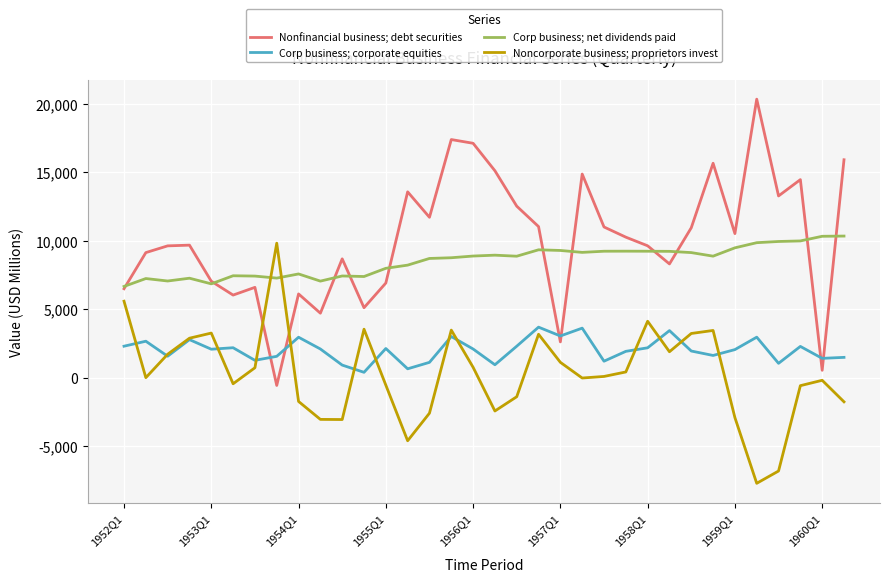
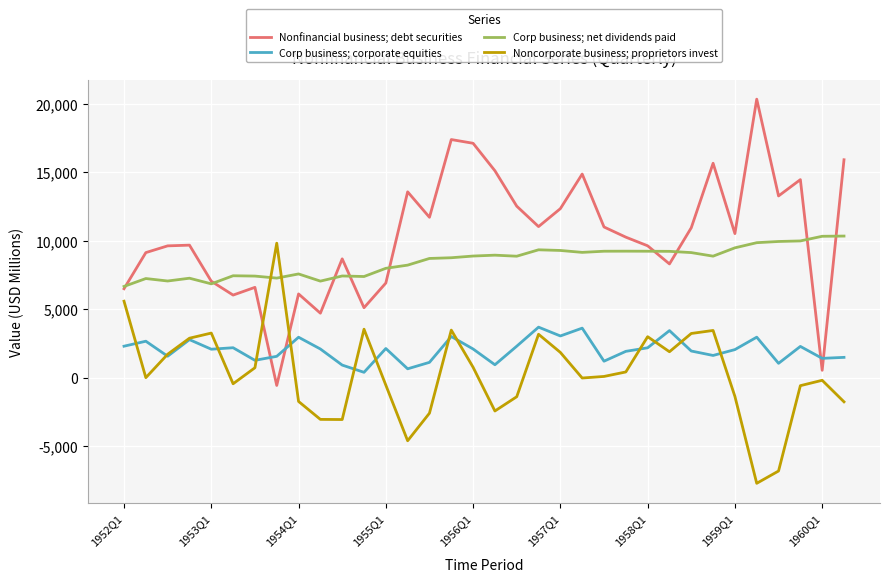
  {
    "Nonfinancial business; debt securities": {
      "1953Q1": "7,000",
      "1954Q1": "6,100",
      "1955Q1": "6,900",
      "1956Q1": "17,100",
-     "1957Q1": "2,600",
+     "1957Q1": "12,300",
      "1958Q1": "9,600",
      "1959Q1": "10,500",
      "1960Q1": "500"
    },
    "Corp business; corporate equities": {
      "1952Q1": "2,300",
      "1953Q1": "2,100",
      "1954Q1": "2,900",
      "1955Q1": "2,100",
      "1956Q1": "2,100",
      "1957Q1": "3,000",
      "1958Q1": "2,200",
      "1959Q1": "2,000",
      "1960Q1": "1,400"
    },
    "Corp business; net dividends paid": {
      "1953Q1": "6,800",
      "1954Q1": "7,600",
      "1955Q1": "8,000",
      "1956Q1": "8,900",
      "1957Q1": "9,300",
      "1958Q1": "9,200",
      "1959Q1": "9,500",
      "1960Q1": "10,300"
    },
    "Noncorporate business; proprietors invest": {
      "1952Q1": "5,600",
      "1953Q1": "3,300",
      "1954Q1": "-1,700",
      "1955Q1": "-600",
      "1956Q1": "800",
-     "1957Q1": "1,100",
-     "1958Q1": "4,100",
-     "1959Q1": "-2,900",
+     "1957Q1": "1,800",
+     "1958Q1": "3,000",
+     "1959Q1": "-1,400",
      "1960Q1": "-200"
    }
  }
